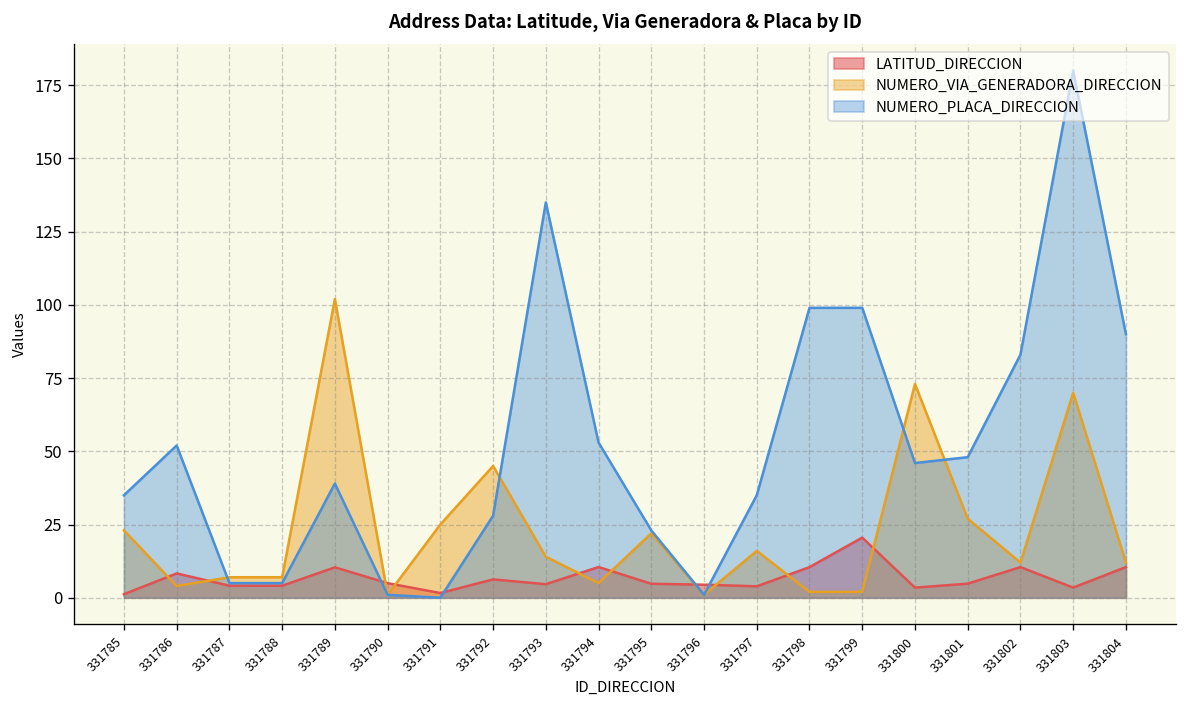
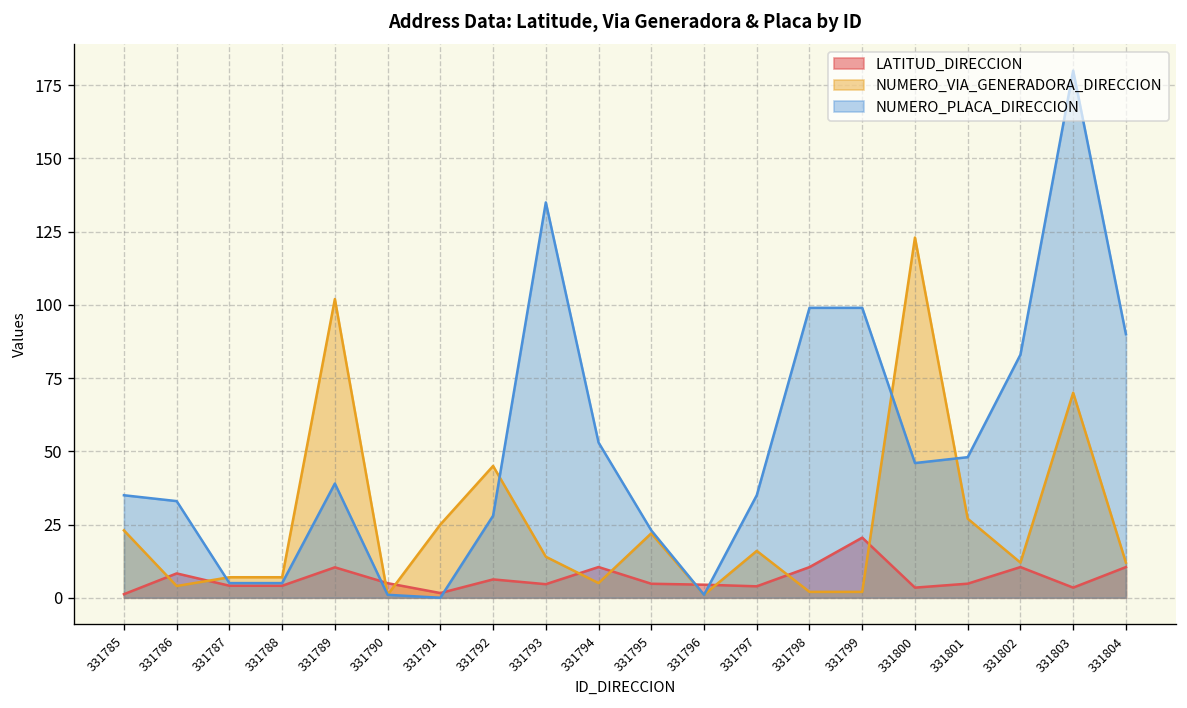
  {
    "LATITUD_DIRECCION": {
      "331785": 1,
      "331786": 8,
      "331789": 10,
      "331790": 5,
      "331791": 2,
      "331792": 6,
      "331793": 5,
      "331794": 10,
      "331795": 5,
      "331796": 4,
      "331797": 4,
      "331798": 10,
      "331799": 21,
      "331800": 3,
      "331801": 5,
      "331802": 10,
      "331803": 3,
      "331804": 10
    },
    "NUMERO_VIA_GENERADORA_DIRECCION": {
      "331785": 23,
      "331786": 4,
      "331787": 7,
      "331788": 7,
      "331789": 102,
      "331791": 25,
      "331792": 45,
      "331793": 14,
      "331794": 5,
      "331797": 16,
      "331798": 2,
      "331799": 2,
-     "331800": 73,
+     "331800": 123,
      "331801": 27,
      "331802": 12,
      "331803": 70,
      "331804": 12
    },
    "NUMERO_PLACA_DIRECCION": {
      "331785": 35,
-     "331786": 52,
+     "331786": 33,
      "331789": 39,
      "331791": 0,
      "331792": 28,
      "331793": 135,
      "331794": 53,
      "331797": 35,
      "331798": 99,
      "331799": 99,
      "331800": 46,
      "331801": 48,
      "331802": 83,
      "331804": 90
    }
  }
